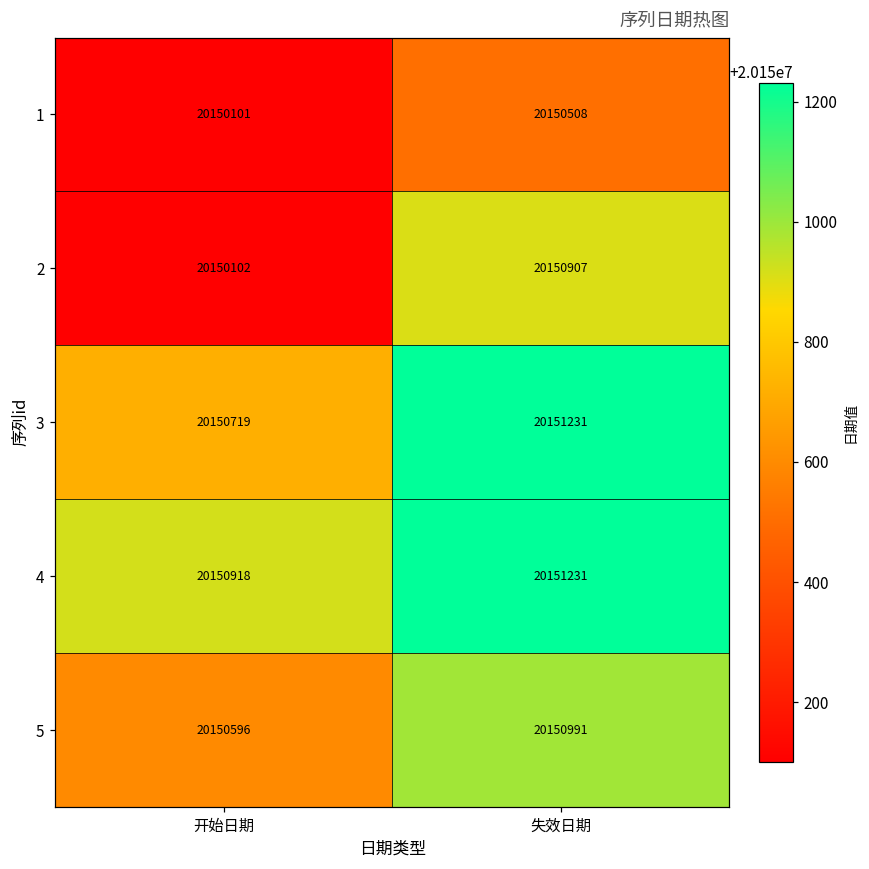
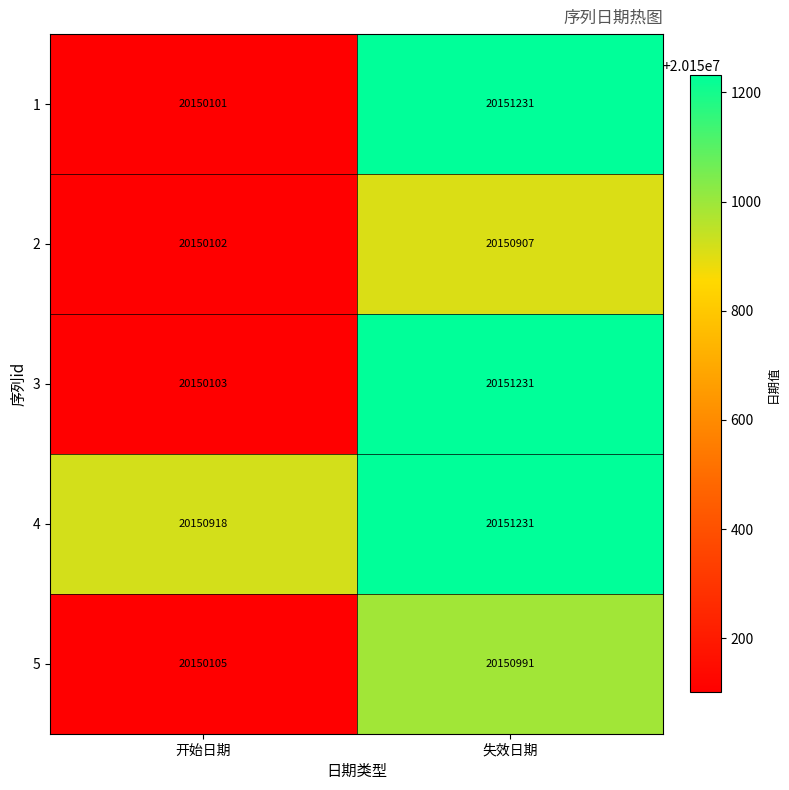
  {
    "1": {
      "开始日期": 20150101,
-     "失效日期": 20150508
+     "失效日期": 20151231
    },
    "2": {
      "开始日期": 20150102,
      "失效日期": 20150907
    },
    "3": {
-     "开始日期": 20150719,
+     "开始日期": 20150103,
      "失效日期": 20151231
    },
    "4": {
      "开始日期": 20150918,
      "失效日期": 20151231
    },
    "5": {
-     "开始日期": 20150596,
+     "开始日期": 20150105,
      "失效日期": 20150991
    }
  }
